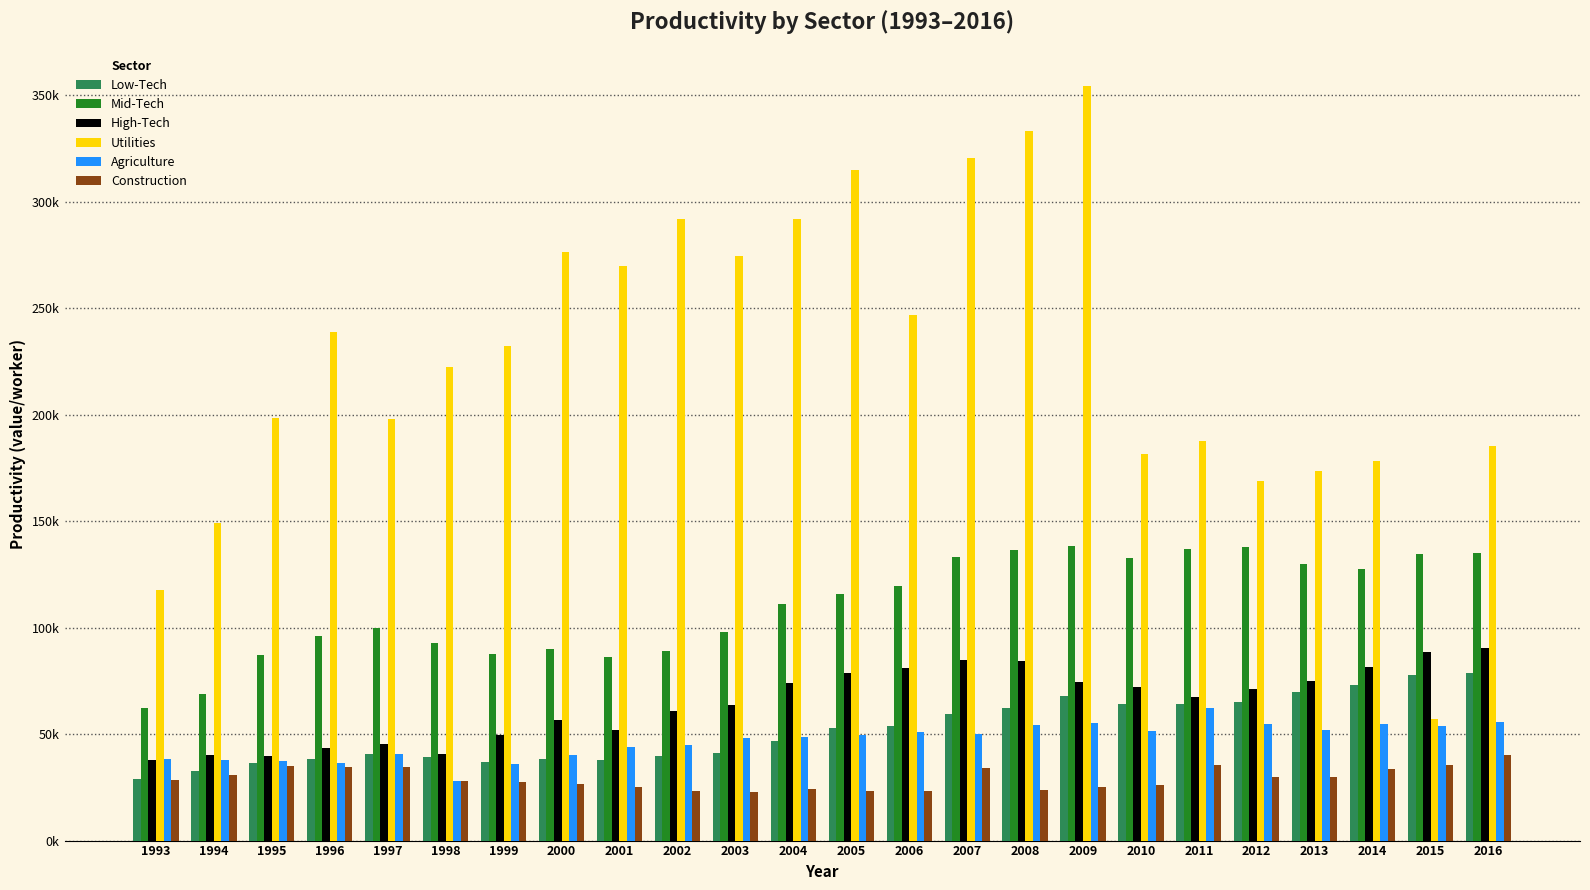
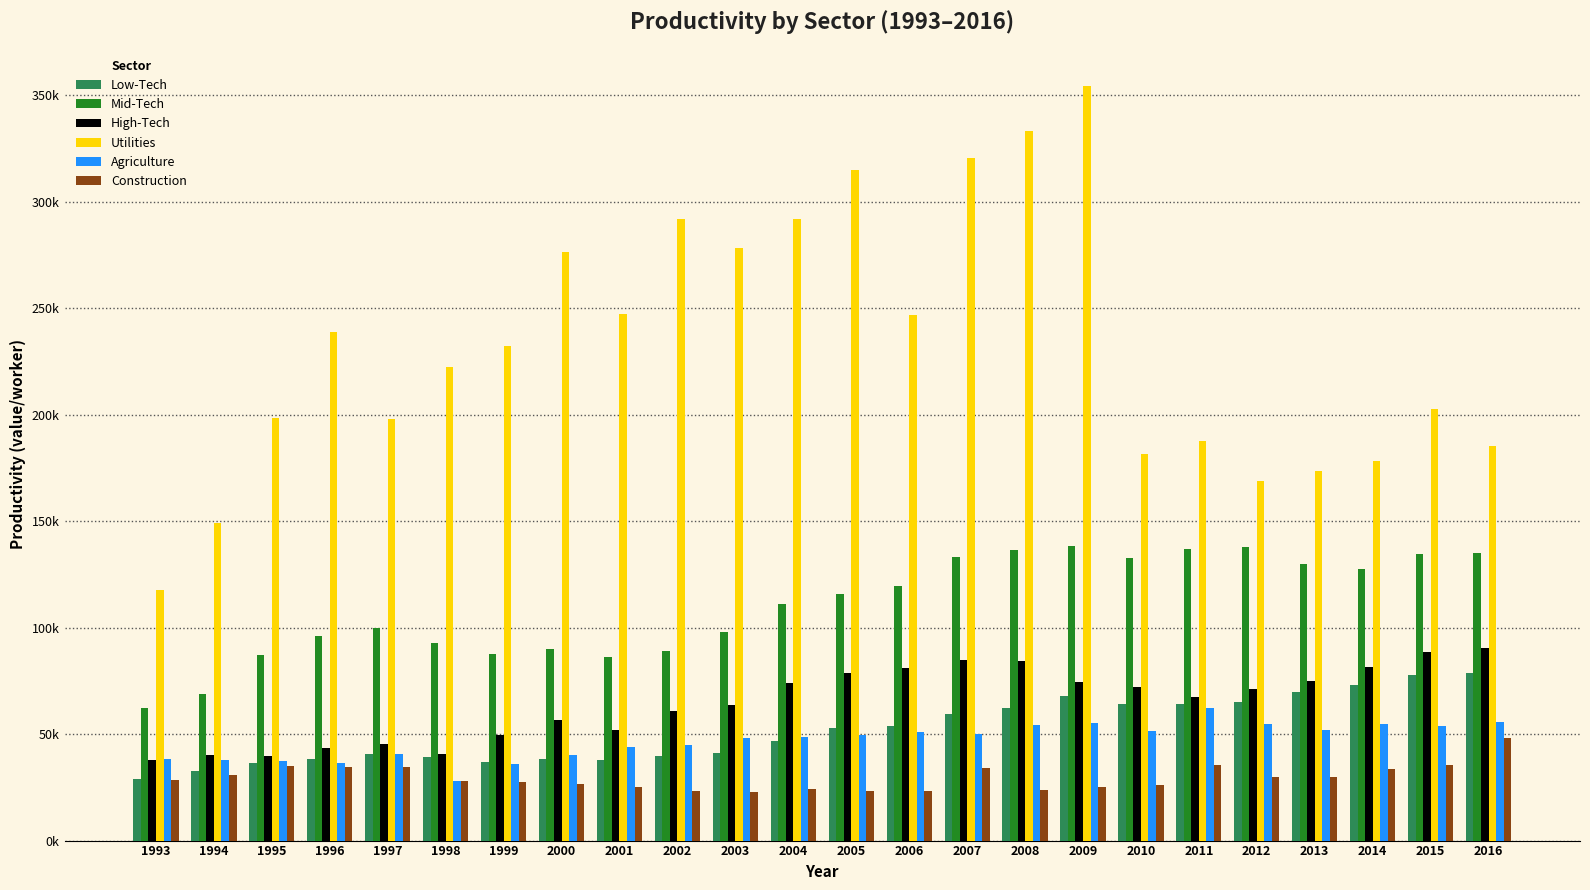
  {
    "High-Tech": {
      "1993": 38000,
      "1994": 40000,
      "1995": 40000,
      "1996": 44000,
      "1997": 45000,
      "1998": 41000,
      "1999": 49000,
      "2000": 57000,
      "2001": 52000,
      "2002": 61000,
      "2003": 64000,
      "2004": 74000,
      "2005": 79000,
      "2006": 81000,
      "2007": 85000,
      "2008": 85000,
      "2009": 75000,
      "2010": 72000,
      "2011": 67000,
      "2012": 71000,
      "2013": 75000,
      "2014": 81000,
      "2015": 88000,
      "2016": 90000
    },
    "Utilities": {
      "1993": 118000,
      "1994": 149000,
      "1995": 199000,
      "1996": 239000,
      "1997": 198000,
      "1998": 223000,
      "1999": 232000,
      "2000": 277000,
-     "2001": 270000,
+     "2001": 248000,
      "2002": 292000,
-     "2003": 275000,
+     "2003": 279000,
      "2004": 292000,
      "2005": 315000,
      "2006": 247000,
      "2007": 321000,
      "2008": 334000,
      "2009": 354000,
      "2010": 181000,
      "2011": 188000,
      "2012": 169000,
      "2013": 174000,
      "2014": 178000,
-     "2015": 57000,
+     "2015": 203000,
      "2016": 185000
    },
    "Agriculture": {
      "1993": 38000,
      "1994": 38000,
      "1995": 37000,
      "1996": 37000,
      "1997": 40000,
      "1998": 28000,
      "1999": 36000,
      "2000": 40000,
      "2001": 44000,
      "2002": 45000,
      "2003": 48000,
      "2004": 49000,
      "2005": 49000,
      "2006": 51000,
      "2007": 50000,
      "2008": 54000,
      "2009": 55000,
      "2010": 51000,
      "2011": 62000,
      "2012": 55000,
      "2013": 52000,
      "2014": 55000,
      "2015": 54000,
      "2016": 55000
    },
    "Construction": {
      "1993": 29000,
      "1994": 31000,
      "1995": 35000,
      "1996": 35000,
      "1997": 35000,
      "1998": 28000,
      "1999": 28000,
      "2000": 27000,
      "2001": 25000,
      "2002": 24000,
      "2003": 23000,
      "2004": 24000,
      "2005": 23000,
      "2006": 23000,
      "2007": 34000,
      "2008": 24000,
      "2009": 25000,
      "2010": 26000,
      "2011": 35000,
      "2012": 30000,
      "2013": 30000,
      "2014": 34000,
      "2015": 36000,
-     "2016": 40000
+     "2016": 48000
    }
  }
